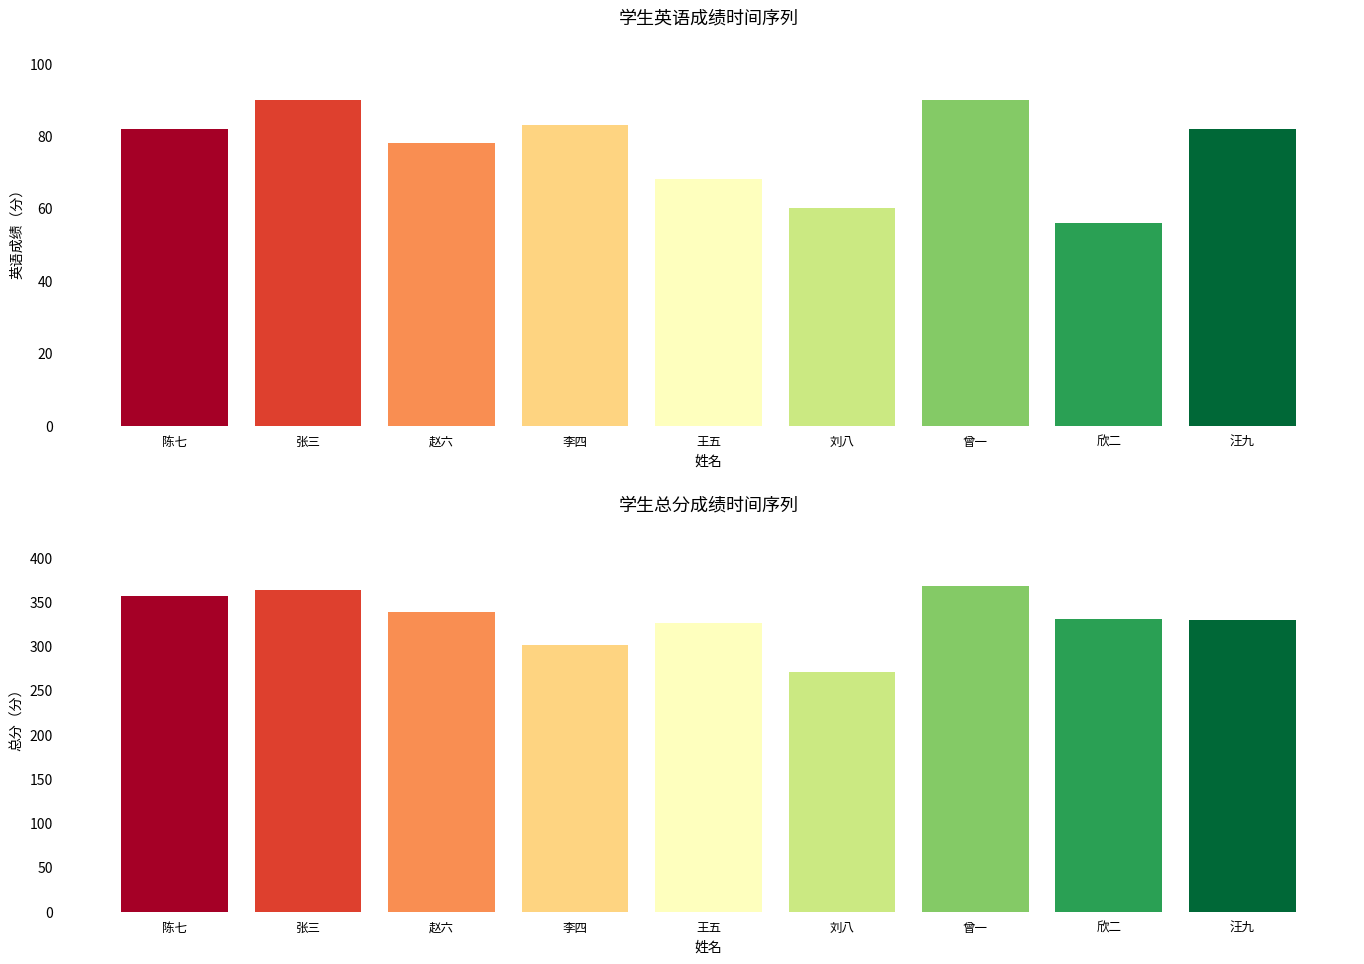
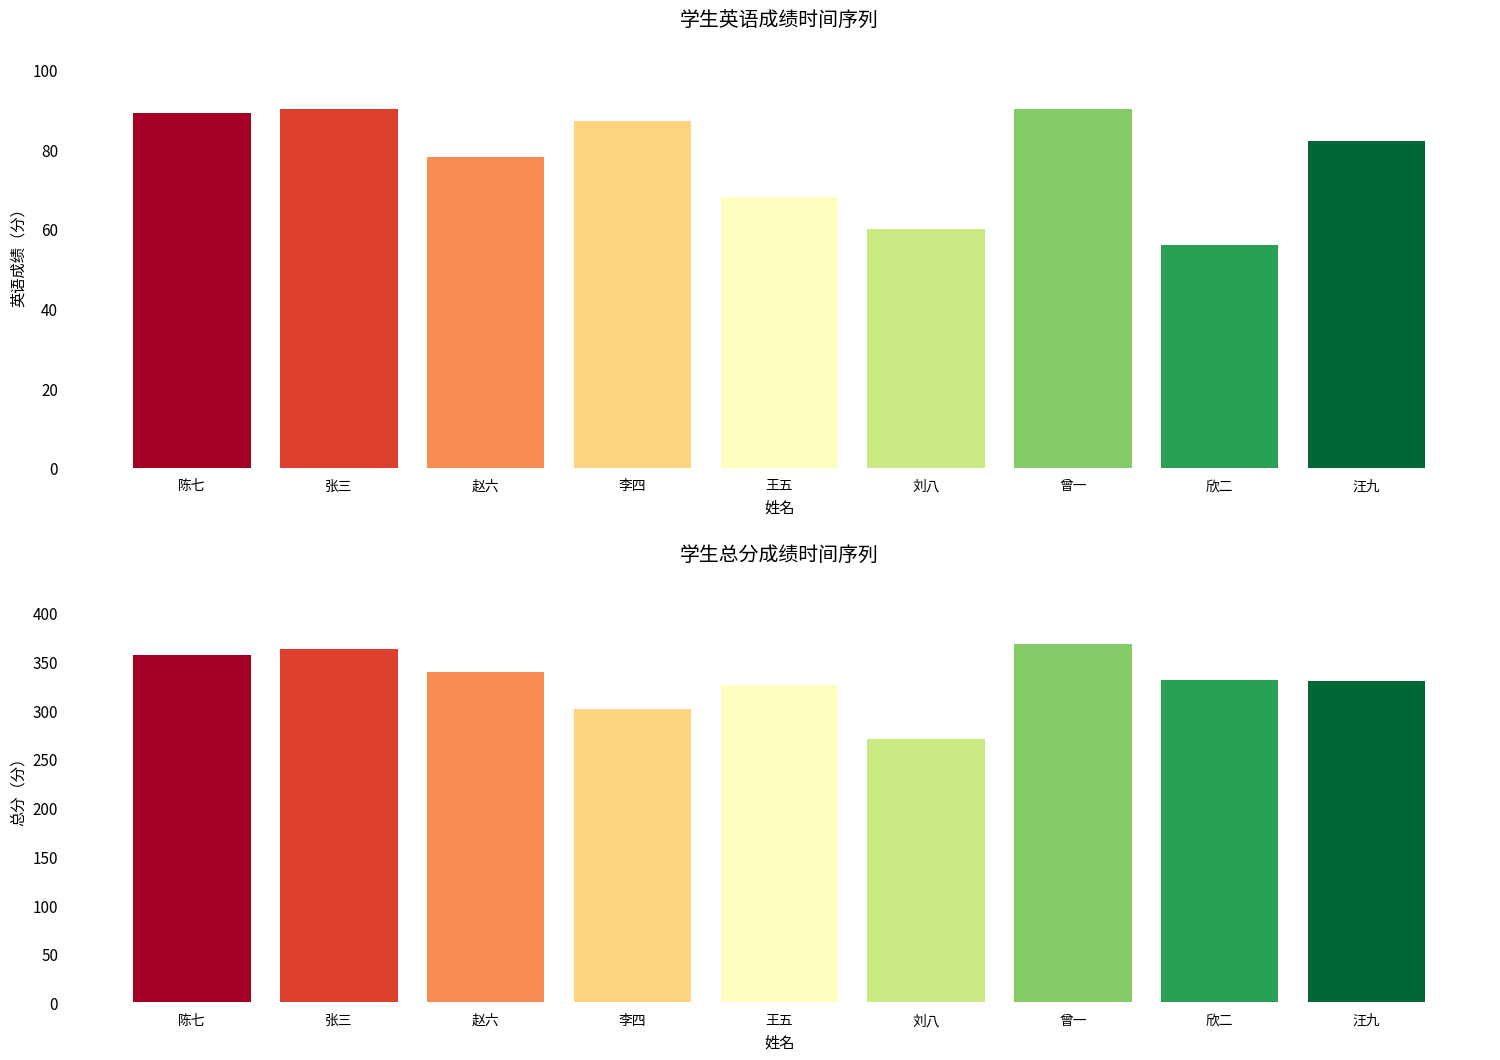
  {
    "学生英语成绩时间序列": {
-     "陈七": 82,
+     "陈七": 89,
      "张三": 90,
      "赵六": 78,
-     "李四": 83,
+     "李四": 87,
      "王五": 68,
      "刘八": 60,
      "曾一": 90,
      "欣二": 56,
      "汪九": 82
    },
    "学生总分成绩时间序列": {
      "陈七": 360,
      "张三": 360,
      "赵六": 340,
      "李四": 300,
      "王五": 330,
      "刘八": 270,
      "曾一": 370,
      "欣二": 330,
      "汪九": 330
    }
  }
